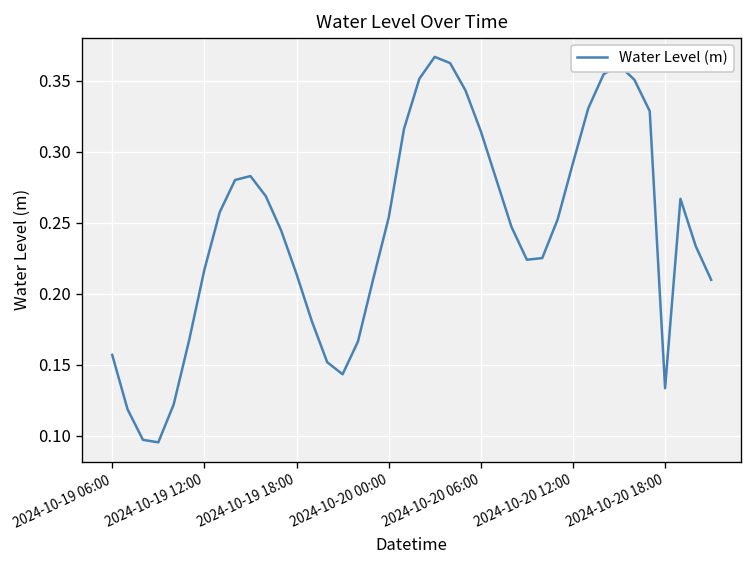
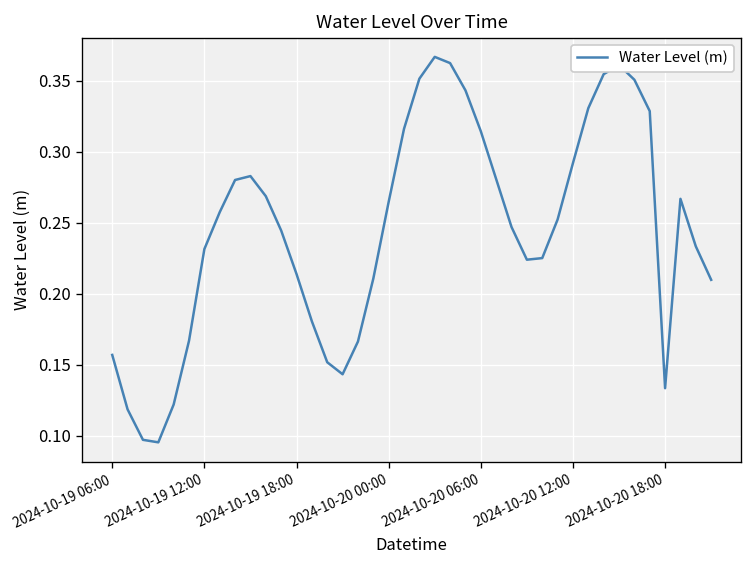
  {
    "2024-10-19 06:00": 0.157,
-   "2024-10-19 12:00": 0.217,
+   "2024-10-19 12:00": 0.232,
    "2024-10-19 18:00": 0.214,
-   "2024-10-20 00:00": 0.254,
+   "2024-10-20 00:00": 0.265,
    "2024-10-20 06:00": 0.314,
    "2024-10-20 12:00": 0.292,
    "2024-10-20 18:00": 0.134
  }
